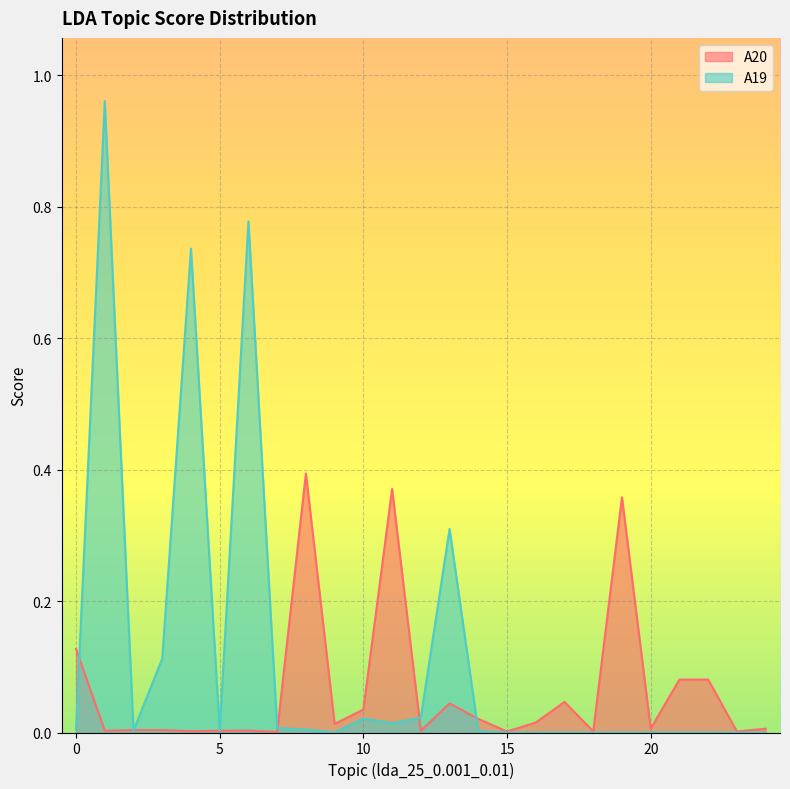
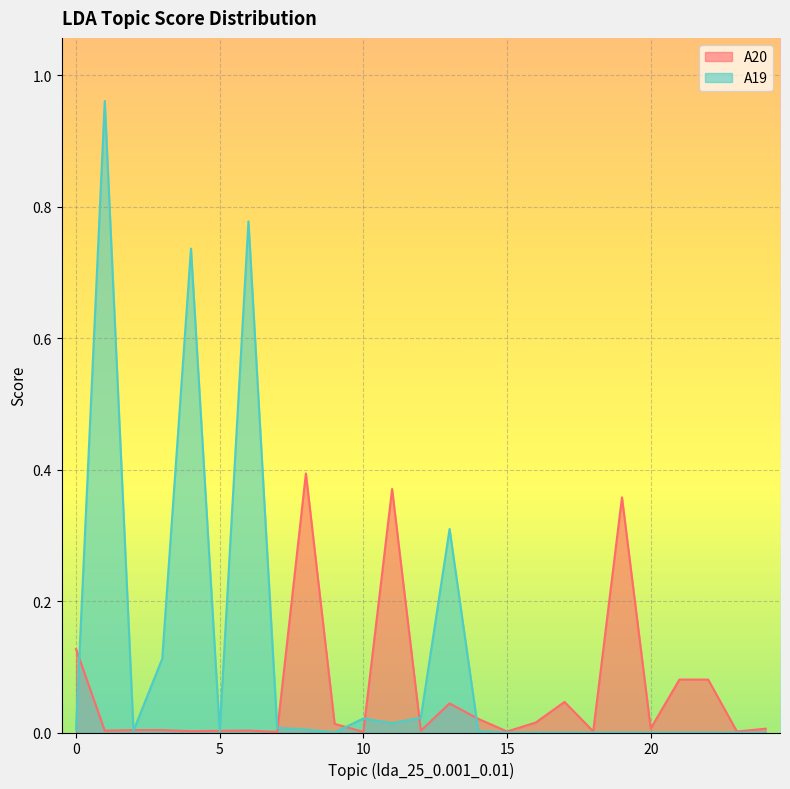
  {
    "A20": {
      "0": 0.13,
-     "10": 0.03,
+     "10": 0.00,
      "20": 0.01
    },
    "A19": {
      "0": 0.00,
      "10": 0.02,
      "20": 0.00
    }
  }
